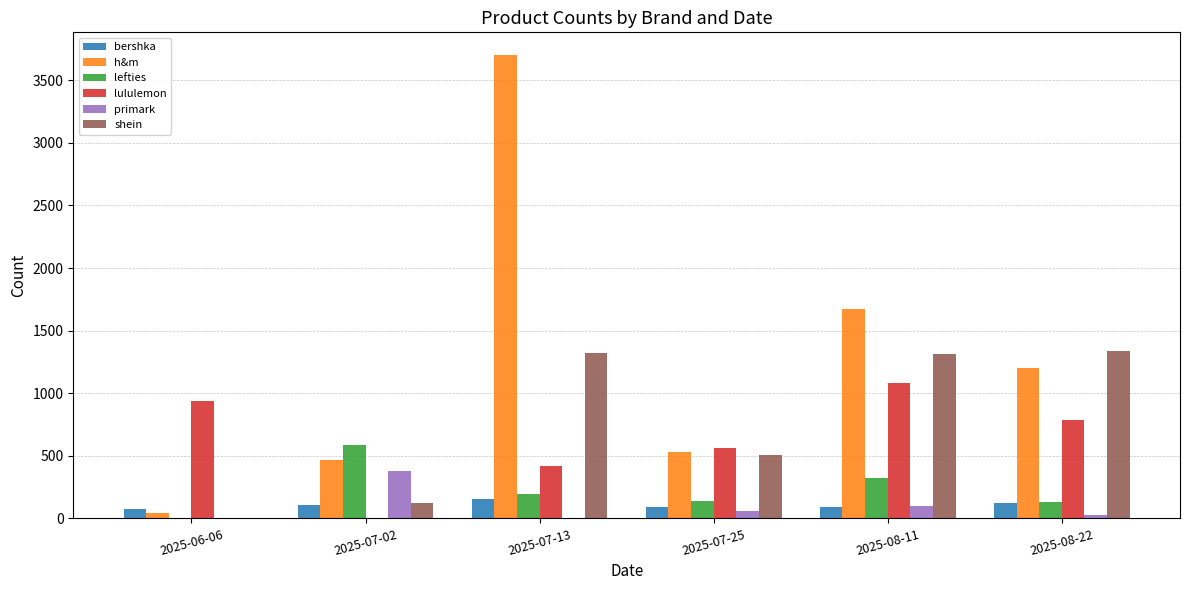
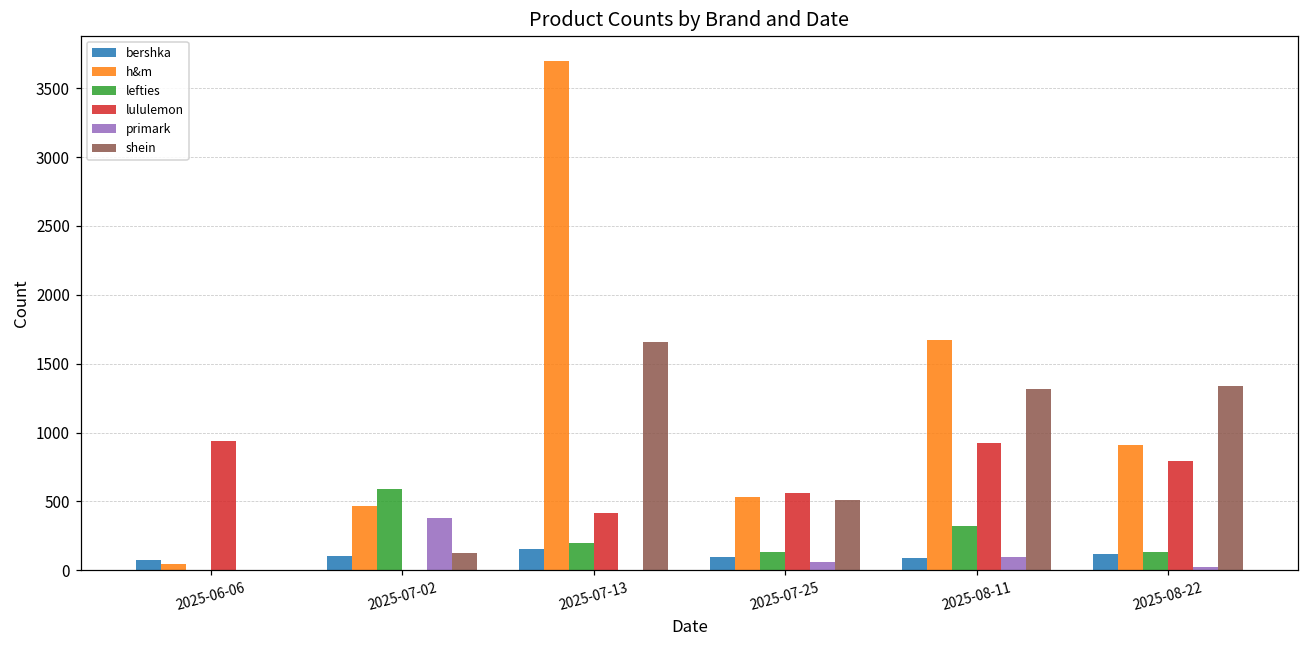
  {
    "bershka": {
      "2025-06-06": 70,
      "2025-07-02": 110,
      "2025-07-13": 160,
      "2025-07-25": 90,
      "2025-08-11": 90,
      "2025-08-22": 120
    },
    "h&m": {
      "2025-06-06": 50,
      "2025-07-02": 460,
      "2025-07-13": 3700,
      "2025-07-25": 530,
      "2025-08-11": 1670,
-     "2025-08-22": 1200
+     "2025-08-22": 910
    },
    "lefties": {
      "2025-06-06": 0,
      "2025-07-02": 590,
      "2025-07-13": 200,
      "2025-07-25": 140,
      "2025-08-11": 320,
      "2025-08-22": 130
    },
    "lululemon": {
      "2025-06-06": 940,
      "2025-07-02": 0,
      "2025-07-13": 420,
      "2025-07-25": 560,
-     "2025-08-11": 1080,
+     "2025-08-11": 920,
      "2025-08-22": 790
    },
    "primark": {
      "2025-06-06": 0,
      "2025-07-02": 380,
      "2025-07-25": 60,
      "2025-08-11": 100,
      "2025-08-22": 30
    },
    "shein": {
      "2025-06-06": 0,
      "2025-07-02": 120,
-     "2025-07-13": 1320,
+     "2025-07-13": 1660,
      "2025-07-25": 510,
      "2025-08-11": 1320,
      "2025-08-22": 1340
    }
  }
